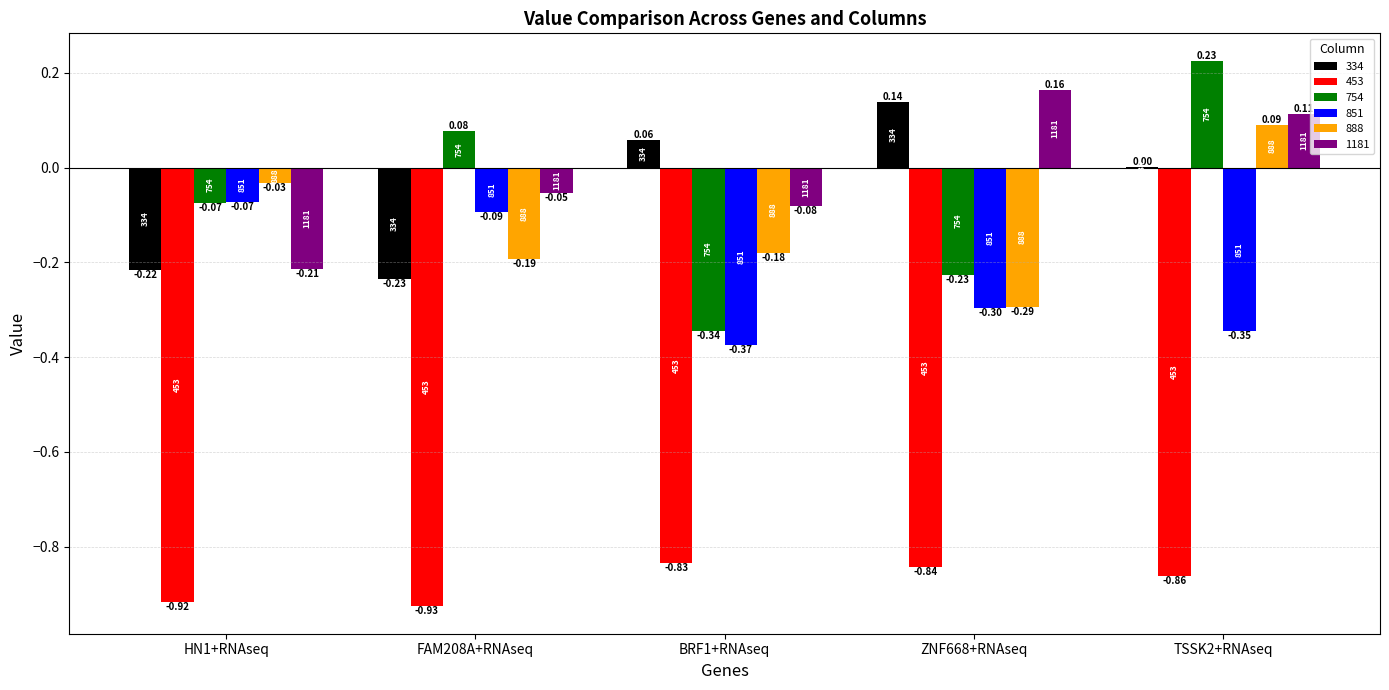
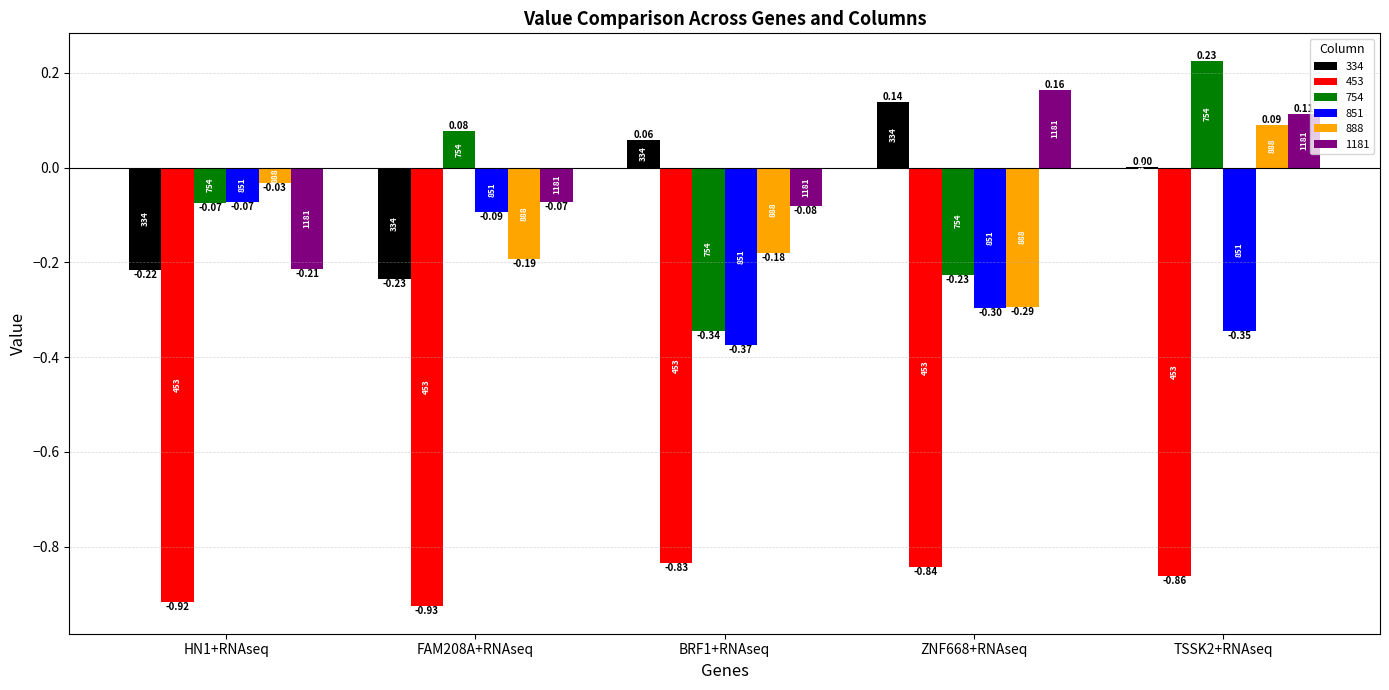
  {
    "334": {
      "HN1+RNAseq": -0.22,
      "FAM208A+RNAseq": -0.23,
      "BRF1+RNAseq": 0.06,
      "ZNF668+RNAseq": 0.14,
      "TSSK2+RNAseq": 0.00
    },
    "453": {
      "HN1+RNAseq": -0.92,
      "FAM208A+RNAseq": -0.93,
      "BRF1+RNAseq": -0.83,
      "ZNF668+RNAseq": -0.84,
      "TSSK2+RNAseq": -0.86
    },
    "754": {
      "HN1+RNAseq": -0.07,
      "FAM208A+RNAseq": 0.08,
      "BRF1+RNAseq": -0.34,
      "ZNF668+RNAseq": -0.23,
      "TSSK2+RNAseq": 0.23
    },
    "851": {
      "HN1+RNAseq": -0.07,
      "FAM208A+RNAseq": -0.09,
      "BRF1+RNAseq": -0.37,
      "ZNF668+RNAseq": -0.30,
      "TSSK2+RNAseq": -0.35
    },
    "888": {
      "HN1+RNAseq": -0.03,
      "FAM208A+RNAseq": -0.19,
      "BRF1+RNAseq": -0.18,
      "ZNF668+RNAseq": -0.29,
      "TSSK2+RNAseq": 0.09
    },
    "1181": {
      "HN1+RNAseq": -0.21,
-     "FAM208A+RNAseq": -0.05,
+     "FAM208A+RNAseq": -0.07,
      "BRF1+RNAseq": -0.08,
      "ZNF668+RNAseq": 0.16
    }
  }
